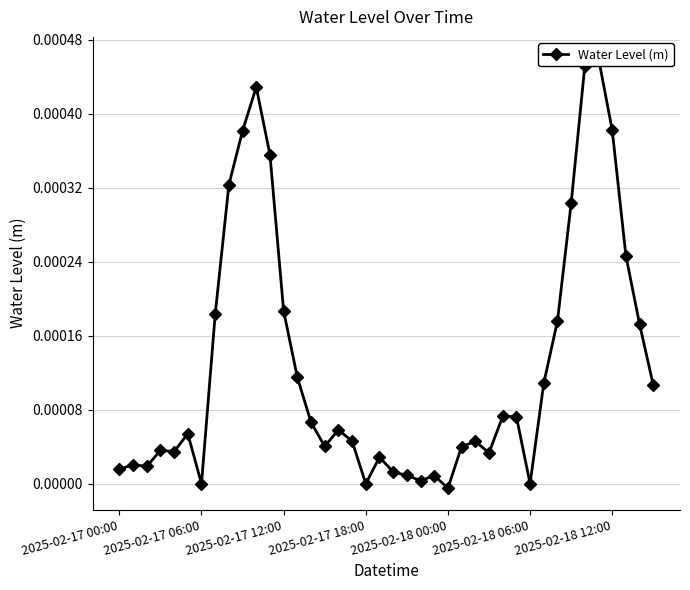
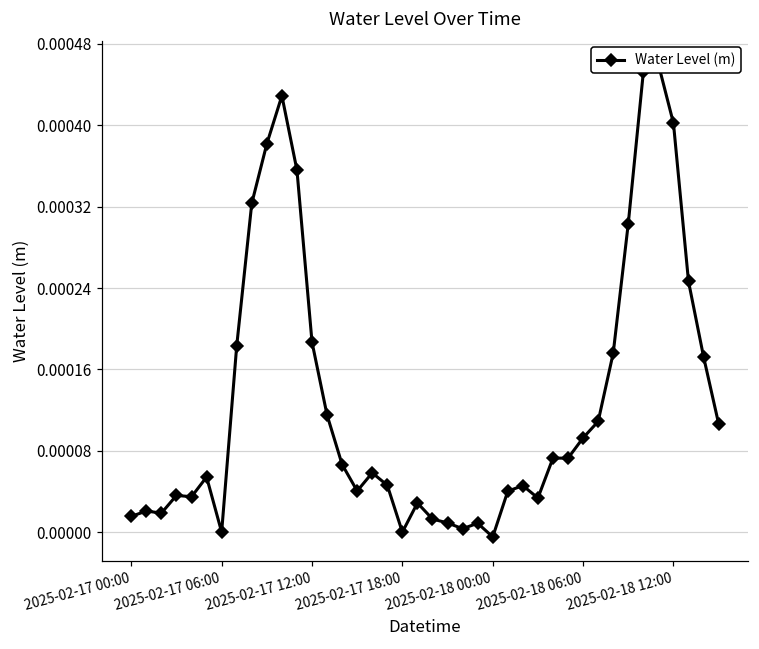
  {
    "2025-02-17 00:00": 0.00002,
    "2025-02-17 06:00": 0.00000,
    "2025-02-17 12:00": 0.00019,
    "2025-02-17 18:00": 0.00000,
    "2025-02-18 00:00": 0.00000,
-   "2025-02-18 06:00": 0.0000,
-   "2025-02-18 12:00": 0.00038
+   "2025-02-18 06:00": 0.0001,
+   "2025-02-18 12:00": 0.00040
  }
